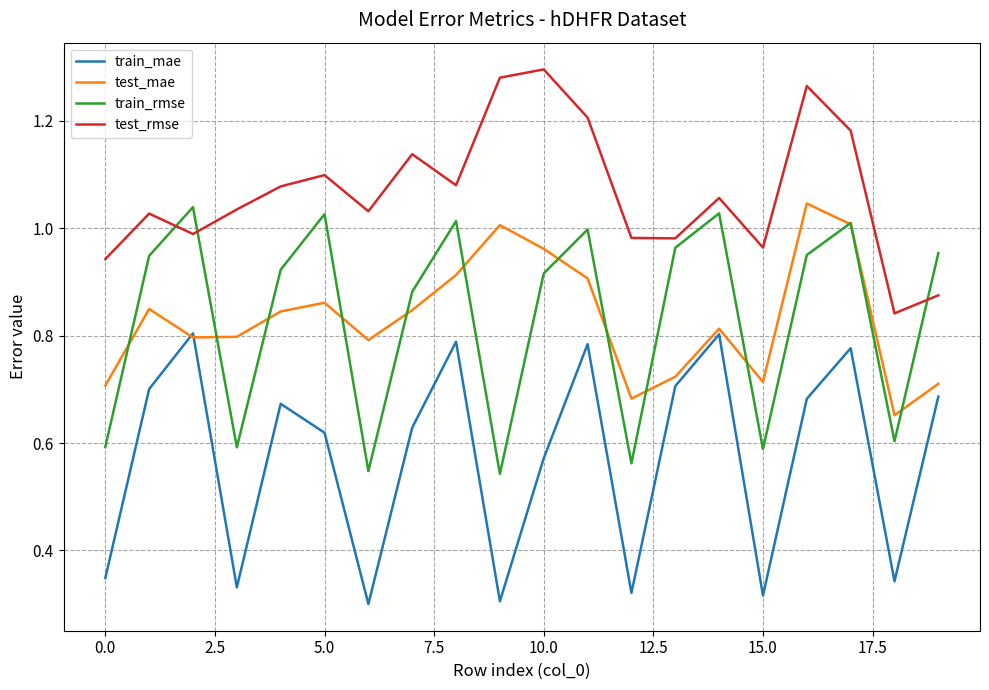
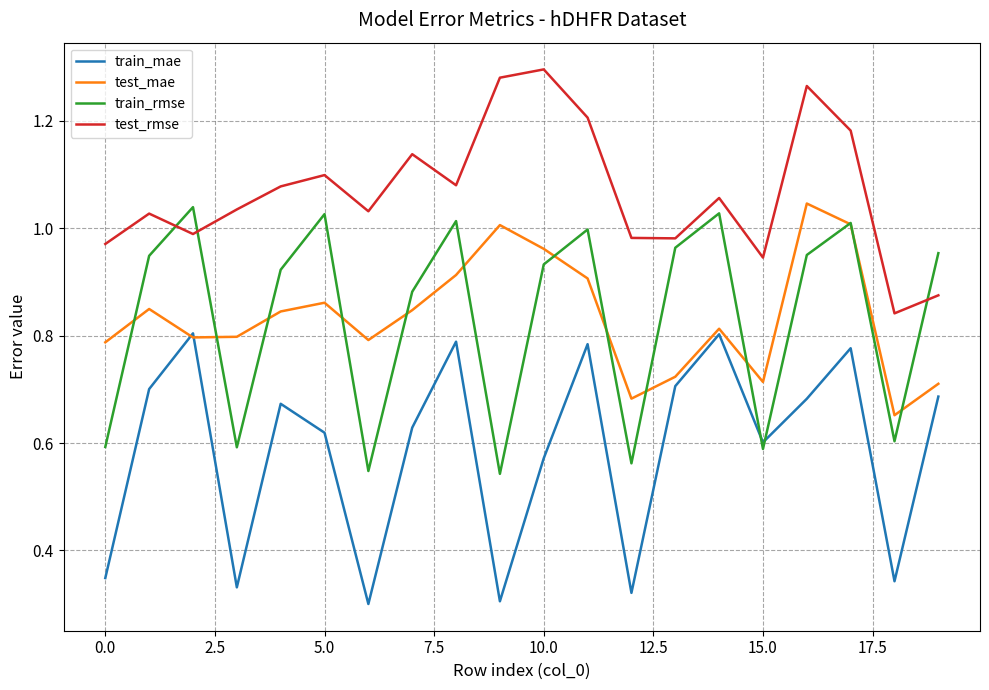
  {
    "train_mae": {
      "0.0": 0.35,
      "5.0": 0.62,
      "10.0": 0.57,
-     "15.0": 0.32
+     "15.0": 0.60
    },
    "test_mae": {
-     "0.0": 0.71,
+     "0.0": 0.79,
      "5.0": 0.86,
      "10.0": 0.96,
      "15.0": 0.71
    },
    "train_rmse": {
      "0.0": 0.59,
      "5.0": 1.03,
-     "10.0": 0.92,
+     "10.0": 0.93,
      "15.0": 0.59
    },
    "test_rmse": {
-     "0.0": 0.94,
+     "0.0": 0.97,
      "5.0": 1.10,
      "10.0": 1.30,
-     "15.0": 0.96
+     "15.0": 0.95
    }
  }
